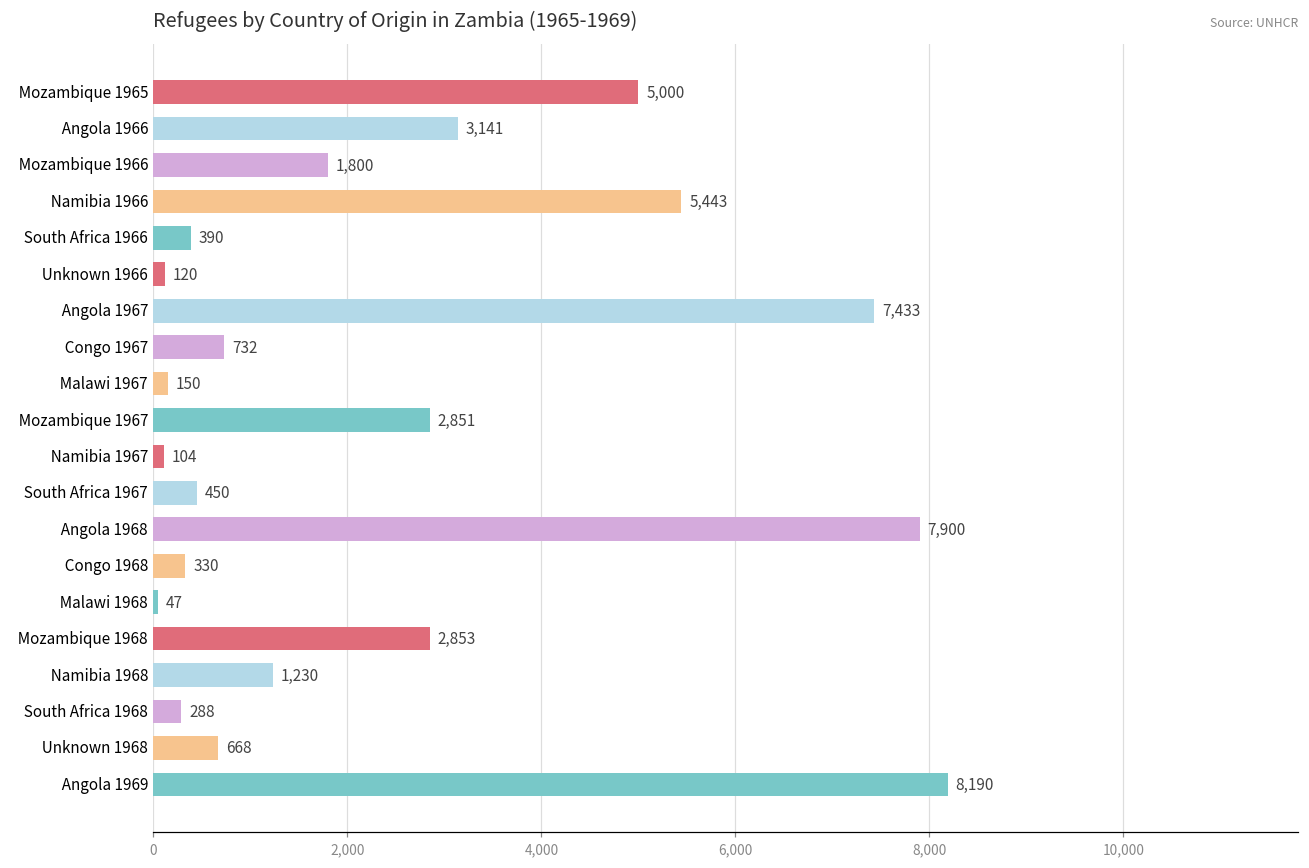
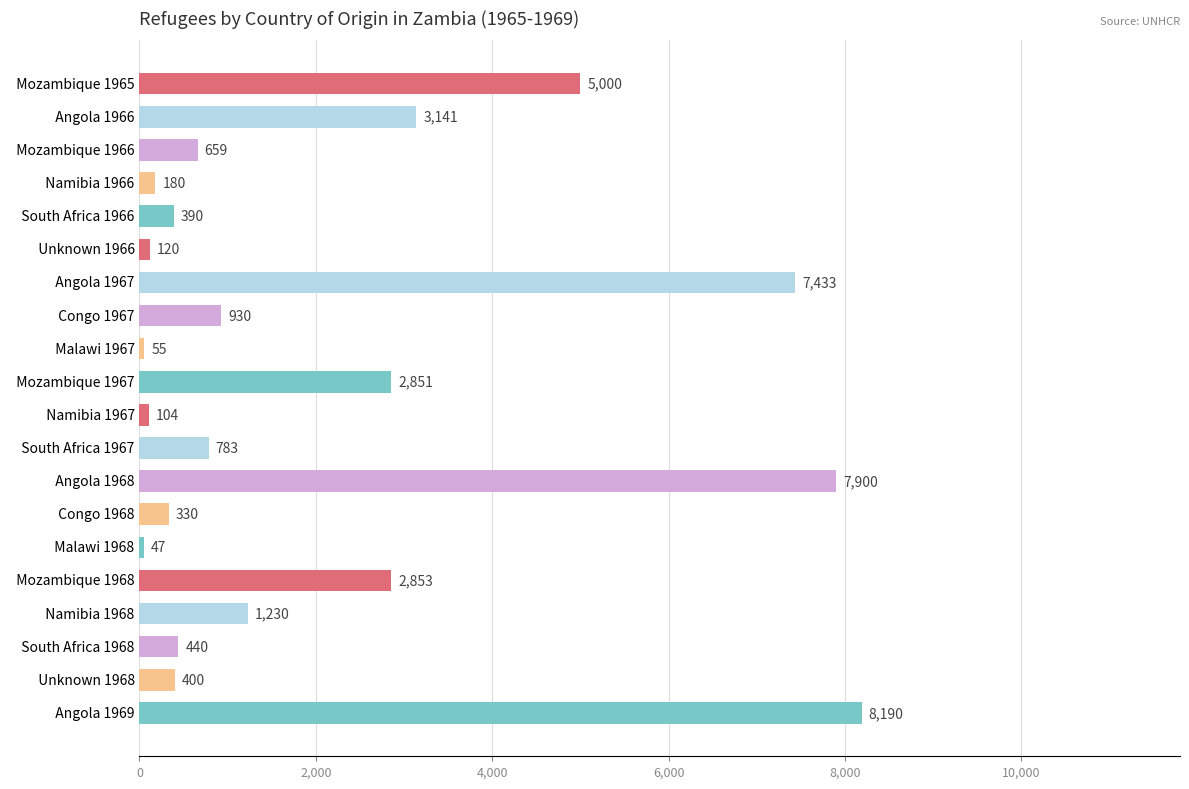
  {
    "Mozambique 1965": "5,000",
    "Angola 1966": "3,141",
-   "Mozambique 1966": "1,800",
-   "Namibia 1966": "5,443",
+   "Mozambique 1966": "659",
+   "Namibia 1966": "180",
    "South Africa 1966": "390",
    "Unknown 1966": "120",
    "Angola 1967": "7,433",
-   "Congo 1967": "732",
-   "Malawi 1967": "150",
+   "Congo 1967": "930",
+   "Malawi 1967": "55",
    "Mozambique 1967": "2,851",
    "Namibia 1967": "104",
-   "South Africa 1967": "450",
+   "South Africa 1967": "783",
    "Angola 1968": "7,900",
    "Congo 1968": "330",
    "Malawi 1968": "47",
    "Mozambique 1968": "2,853",
    "Namibia 1968": "1,230",
-   "South Africa 1968": "288",
-   "Unknown 1968": "668",
+   "South Africa 1968": "440",
+   "Unknown 1968": "400",
    "Angola 1969": "8,190"
  }
